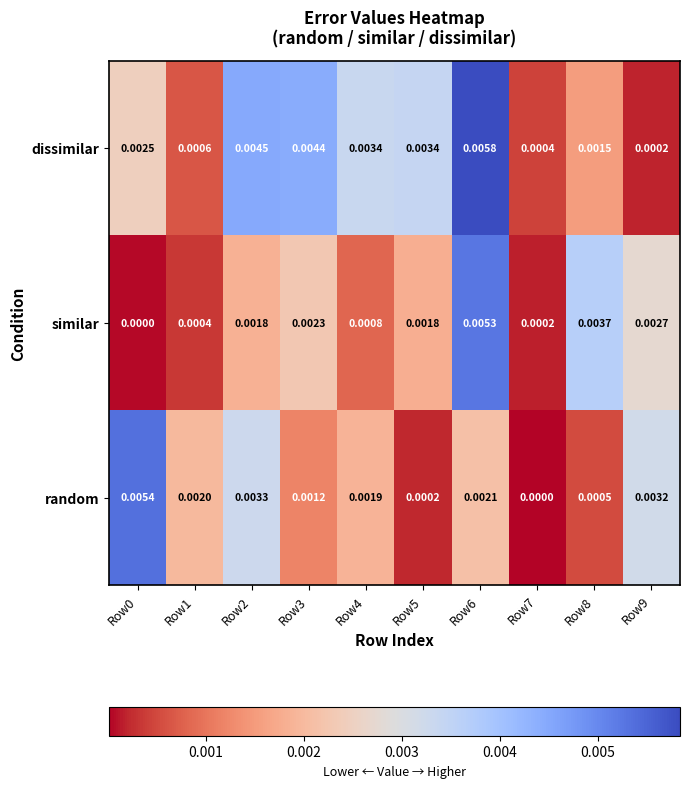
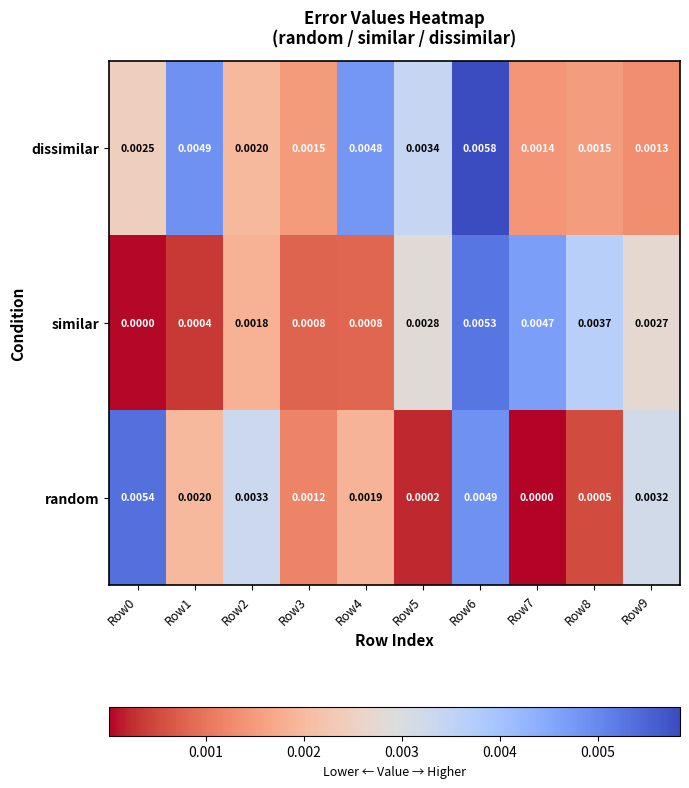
  {
    "dissimilar": {
      "Row0": 0.0025,
-     "Row1": 0.0006,
-     "Row2": 0.0045,
-     "Row3": 0.0044,
-     "Row4": 0.0034,
+     "Row1": 0.0049,
+     "Row2": 0.0020,
+     "Row3": 0.0015,
+     "Row4": 0.0048,
      "Row5": 0.0034,
      "Row6": 0.0058,
-     "Row7": 0.0004,
+     "Row7": 0.0014,
      "Row8": 0.0015,
-     "Row9": 0.0002
+     "Row9": 0.0013
    },
    "similar": {
      "Row0": 0.0000,
      "Row1": 0.0004,
      "Row2": 0.0018,
-     "Row3": 0.0023,
+     "Row3": 0.0008,
      "Row4": 0.0008,
-     "Row5": 0.0018,
+     "Row5": 0.0028,
      "Row6": 0.0053,
-     "Row7": 0.0002,
+     "Row7": 0.0047,
      "Row8": 0.0037,
      "Row9": 0.0027
    },
    "random": {
      "Row0": 0.0054,
      "Row1": 0.0020,
      "Row2": 0.0033,
      "Row3": 0.0012,
      "Row4": 0.0019,
      "Row5": 0.0002,
-     "Row6": 0.0021,
+     "Row6": 0.0049,
      "Row7": 0.0000,
      "Row8": 0.0005,
      "Row9": 0.0032
    }
  }
